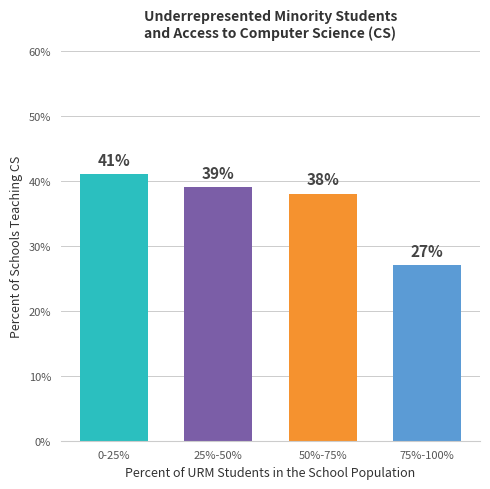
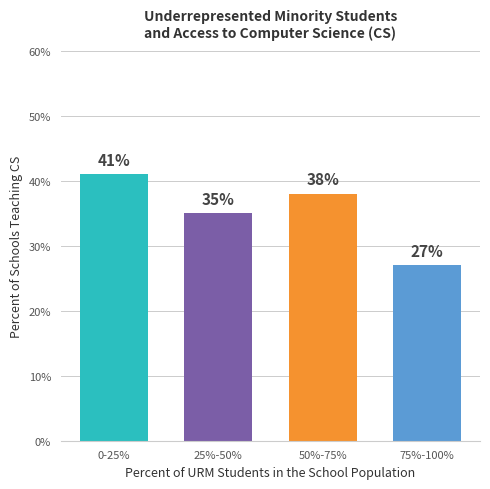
  {
    "0-25%": "41%",
-   "25%-50%": "39%",
+   "25%-50%": "35%",
    "50%-75%": "38%",
    "75%-100%": "27%"
  }
